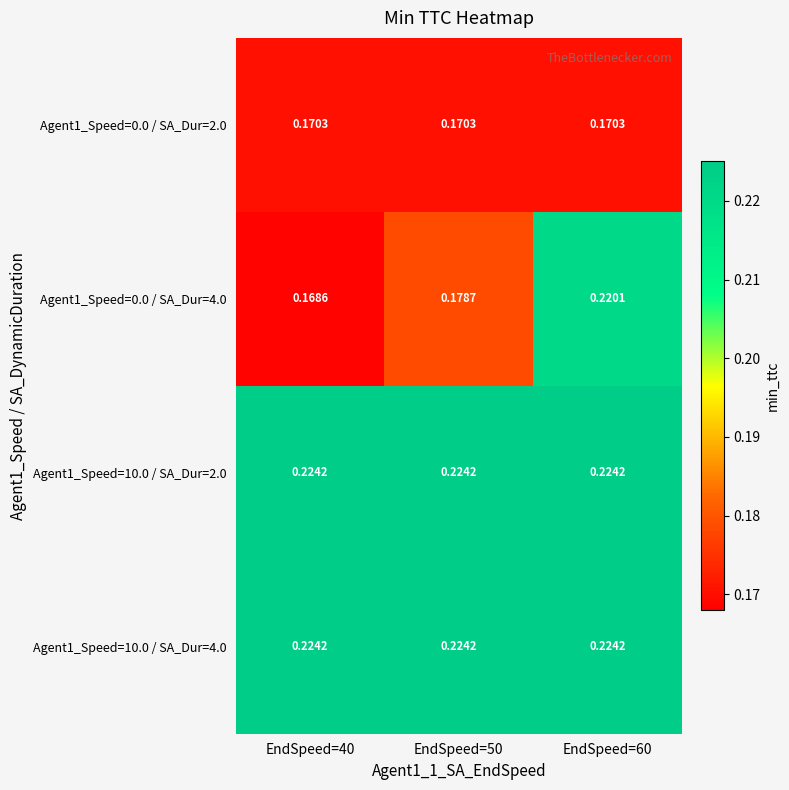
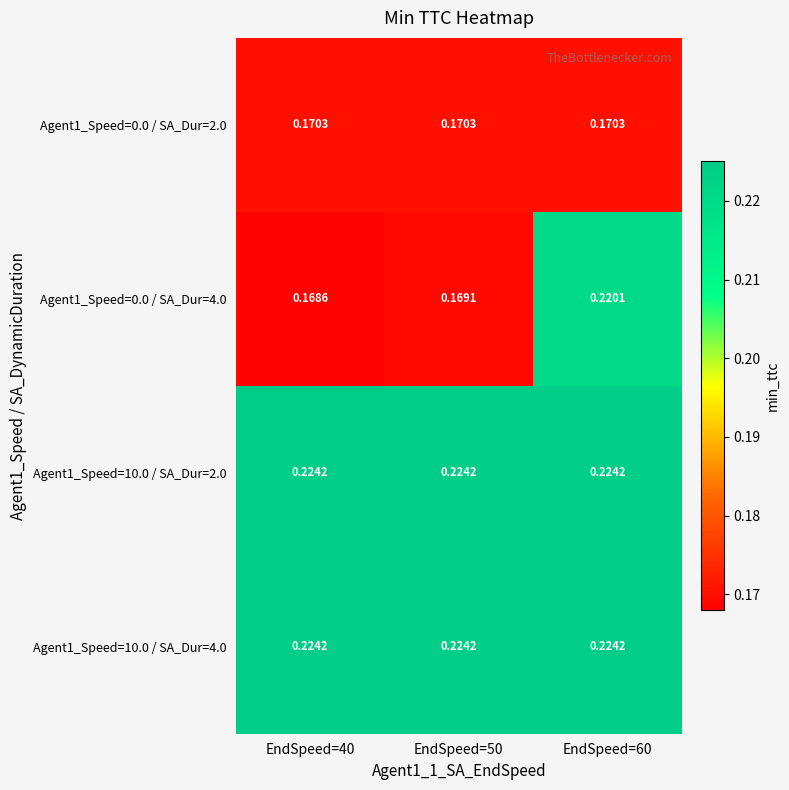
  {
    "Agent1_Speed=0.0 / SA_Dur=2.0": {
      "EndSpeed=40": 0.1703,
      "EndSpeed=50": 0.1703
    },
    "Agent1_Speed=0.0 / SA_Dur=4.0": {
      "EndSpeed=40": 0.1686,
-     "EndSpeed=50": 0.1787,
+     "EndSpeed=50": 0.1691,
      "EndSpeed=60": 0.2201
    },
    "Agent1_Speed=10.0 / SA_Dur=2.0": {
      "EndSpeed=40": 0.2242,
      "EndSpeed=50": 0.2242,
      "EndSpeed=60": 0.2242
    },
    "Agent1_Speed=10.0 / SA_Dur=4.0": {
      "EndSpeed=40": 0.2242,
      "EndSpeed=50": 0.2242,
      "EndSpeed=60": 0.2242
    }
  }
